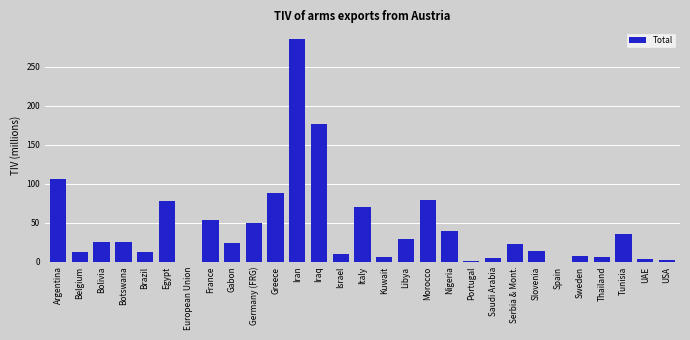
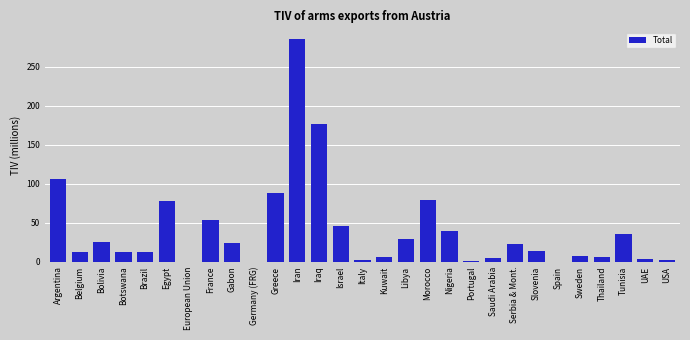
  {
    "Argentina": 110,
    "Belgium": 10,
    "Bolivia": 30,
-   "Botswana": 30,
+   "Botswana": 10,
    "Brazil": 10,
    "Egypt": 80,
    "European Union": 0,
    "France": 50,
    "Gabon": 20,
-   "Germany (FRG)": 50,
+   "Germany (FRG)": 0,
    "Greece": 90,
    "Iran": 290,
    "Iraq": 180,
-   "Israel": 10,
-   "Italy": 70,
+   "Israel": 50,
+   "Italy": 0,
    "Kuwait": 10,
    "Libya": 30,
    "Morocco": 80,
    "Nigeria": 40,
    "Saudi Arabia": 10,
    "Serbia & Mont.": 20,
    "Slovenia": 10,
    "Spain": 0,
    "Sweden": 10,
    "Thailand": 10,
    "Tunisia": 40
  }
